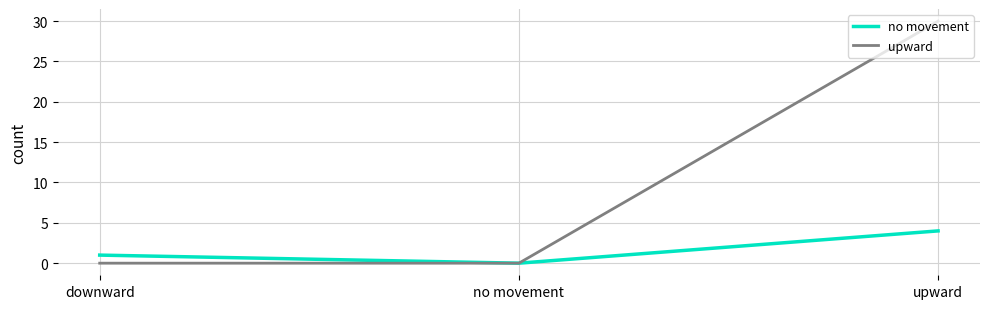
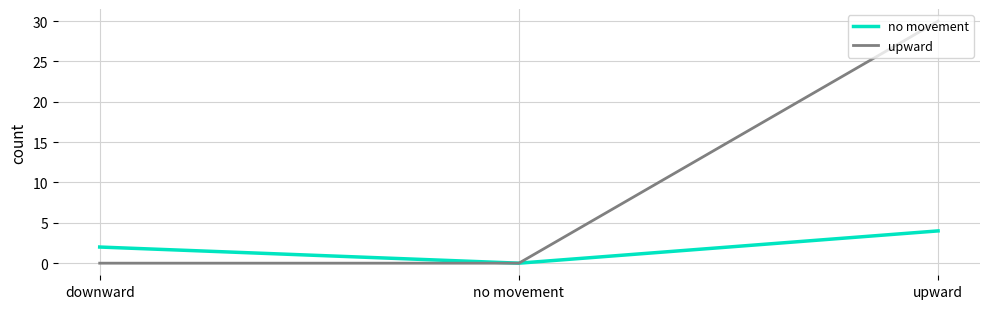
  {
    "no movement": {
-     "downward": 1,
+     "downward": 2,
      "upward": 4
    },
    "upward": {
      "downward": 0
    }
  }
